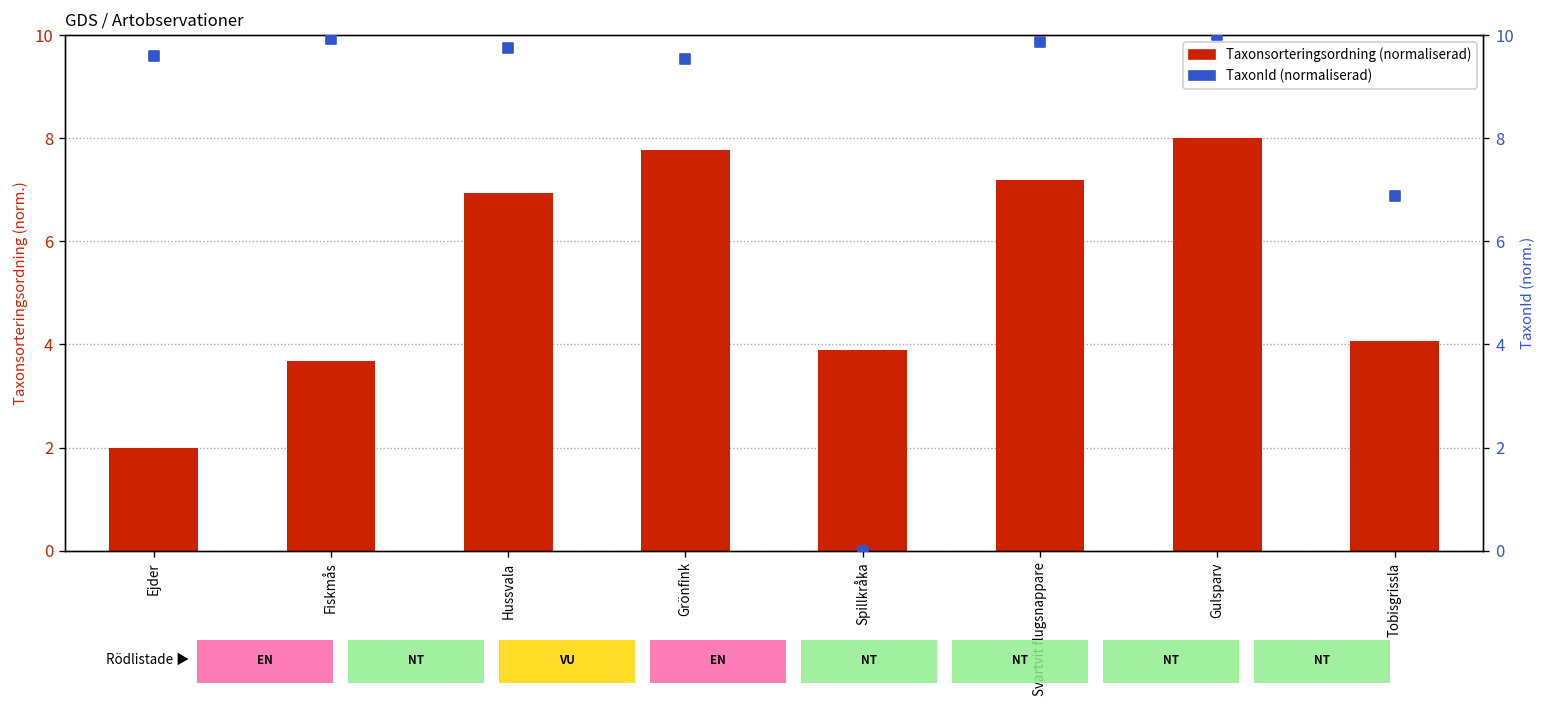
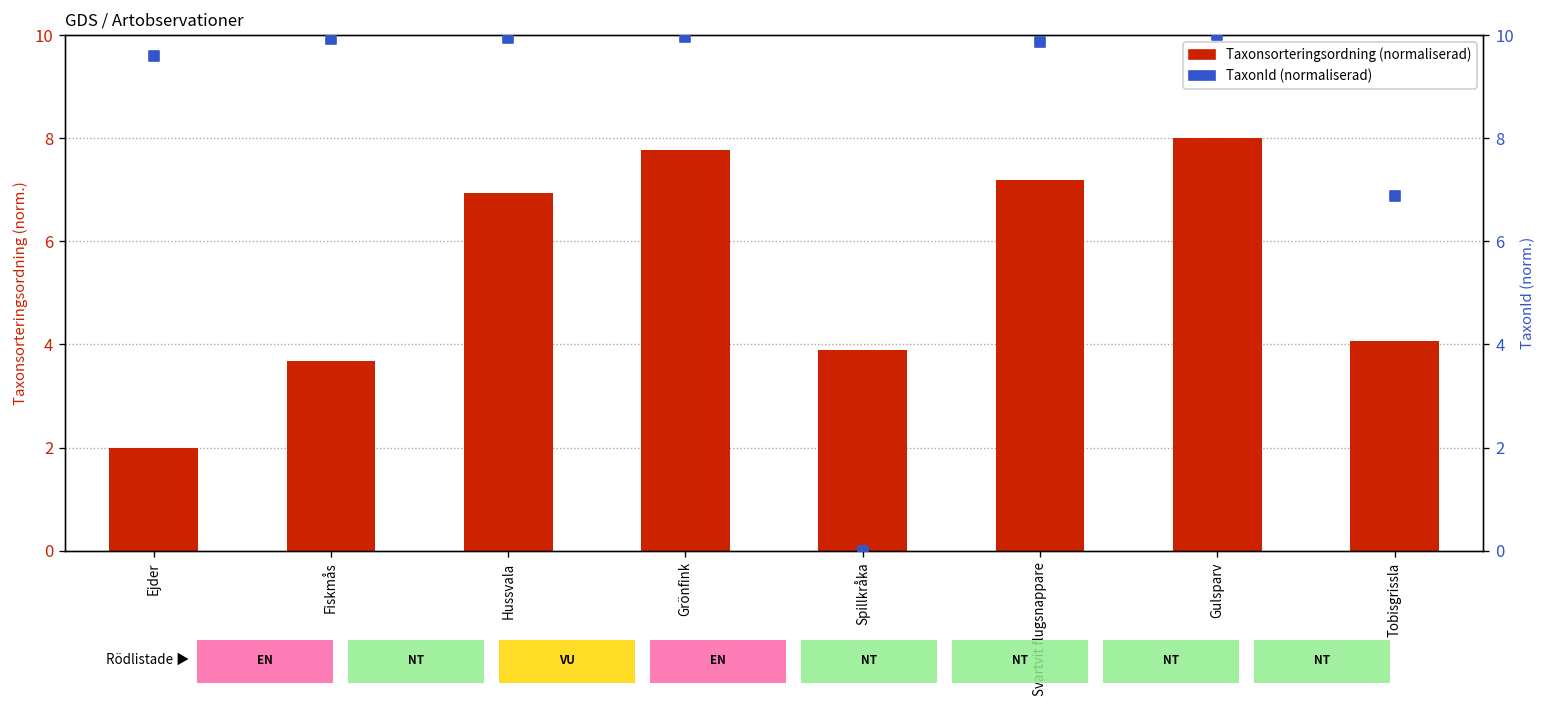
  {
    "Taxonsorteringsordning (normaliserad)": {
      "Ejder": 2.0,
      "Fiskmås": 3.7,
      "Hussvala": 6.9,
      "Grönfink": 7.8,
      "Spillkråka": 3.9,
      "Gulsparv": 8.0,
      "Tobisgrissla": 4.1
    },
    "TaxonId (normaliserad)": {
-     "Hussvala": 9.8,
-     "Grönfink": 9.5
+     "Hussvala": 10.0,
+     "Grönfink": 10.0
    }
  }
